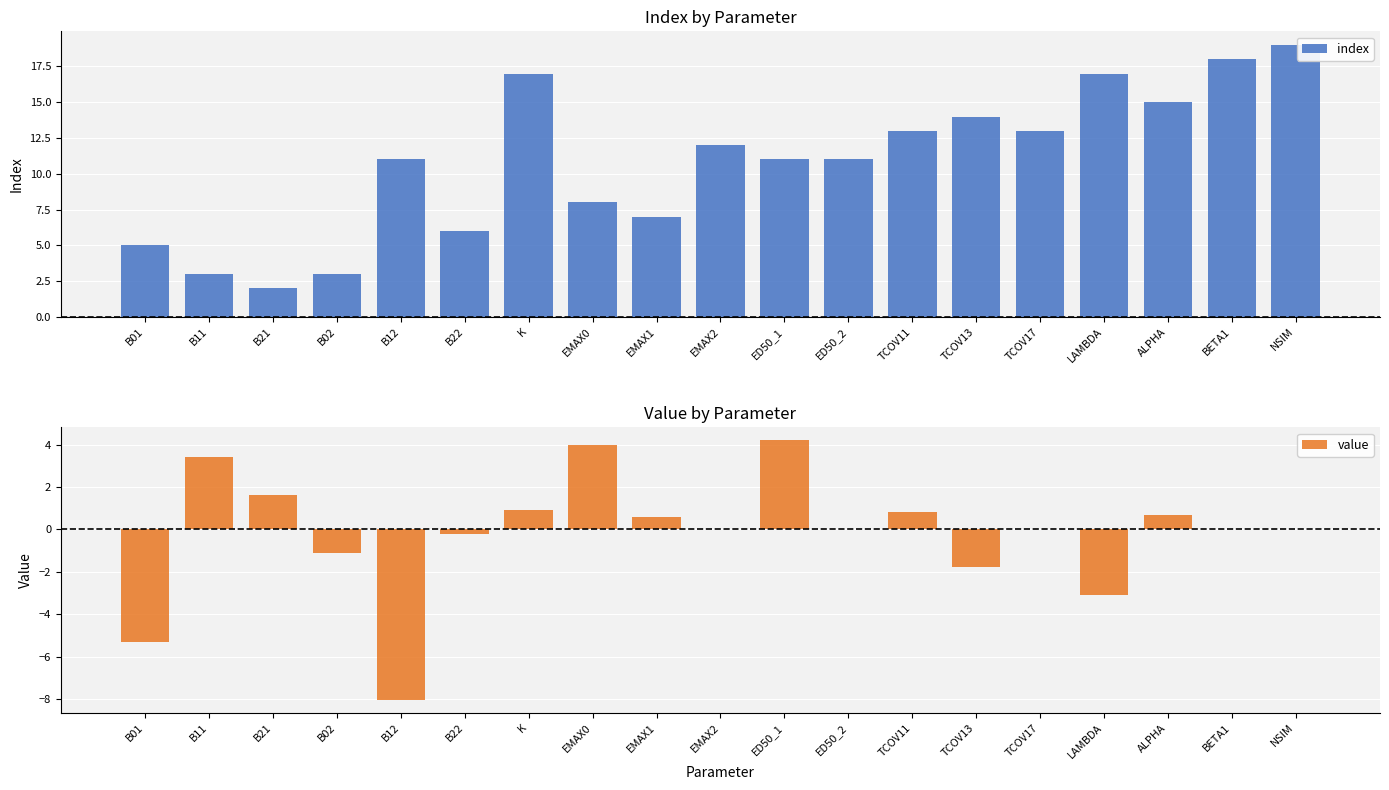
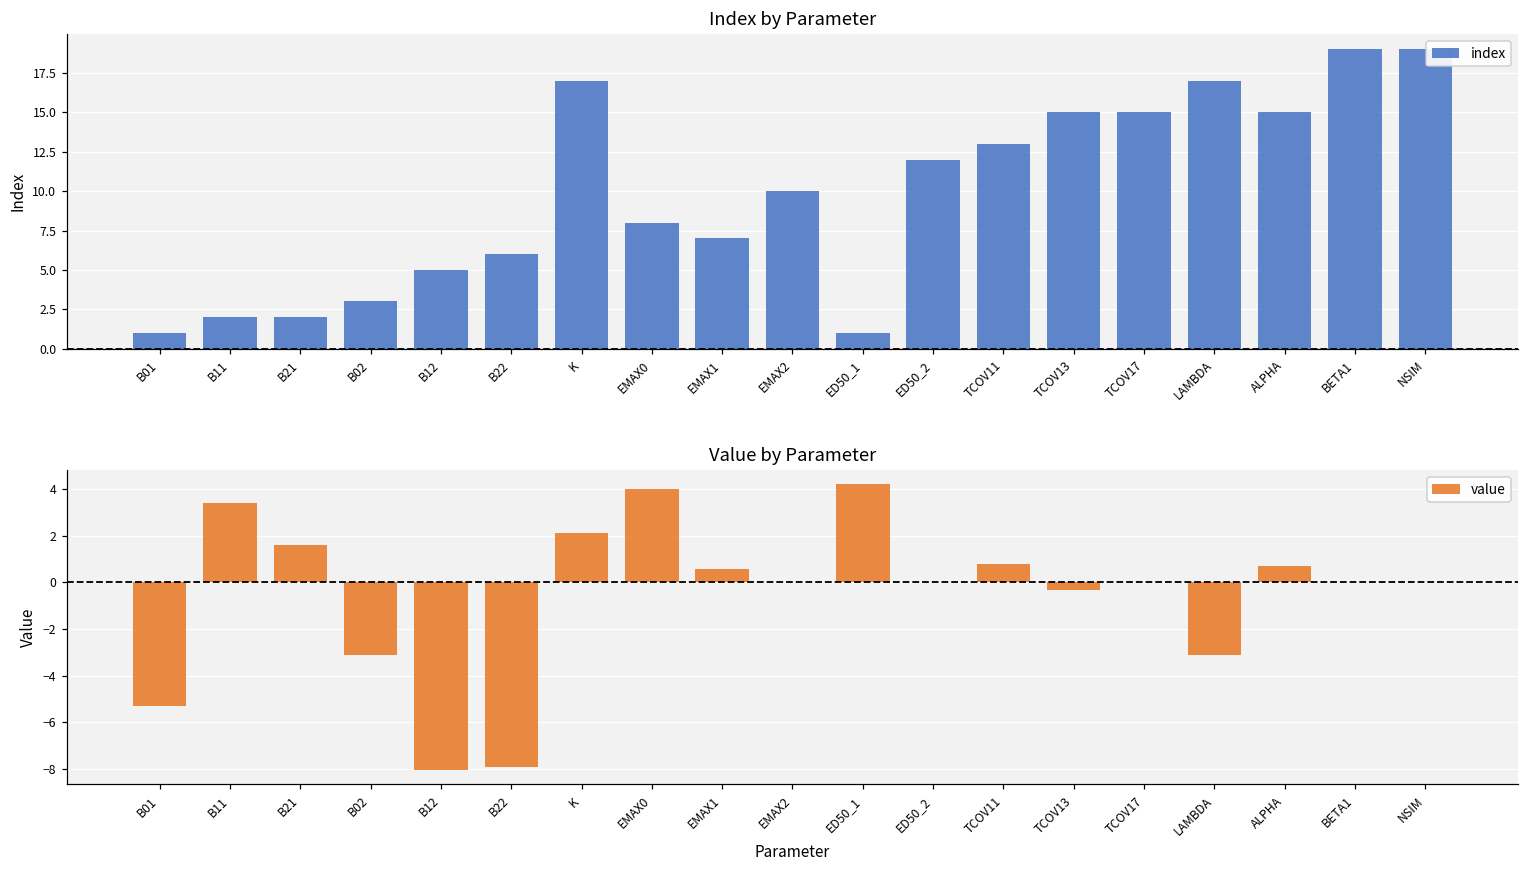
  {
    "Index by Parameter": {
-     "B01": 5,
-     "B11": 3,
+     "B01": 1,
+     "B11": 2,
      "B21": 2,
      "B02": 3,
-     "B12": 11,
+     "B12": 5,
      "B22": 6,
      "K": 17,
      "EMAX0": 8,
      "EMAX1": 7,
-     "EMAX2": 12,
-     "ED50_1": 11,
-     "ED50_2": 11,
+     "EMAX2": 10,
+     "ED50_1": 1,
+     "ED50_2": 12,
      "TCOV11": 13,
-     "TCOV13": 14,
-     "TCOV17": 13,
+     "TCOV13": 15,
+     "TCOV17": 15,
      "LAMBDA": 17,
      "ALPHA": 15,
-     "BETA1": 18,
+     "BETA1": 19,
      "NSIM": 19
    },
    "Value by Parameter": {
      "B01": -5.3,
      "B11": 3.4,
      "B21": 1.6,
-     "B02": -1.1,
+     "B02": -3.1,
      "B12": -8.1,
-     "B22": -0.2,
-     "K": 0.9,
+     "B22": -7.9,
+     "K": 2.1,
      "EMAX0": 4.0,
      "EMAX1": 0.6,
      "EMAX2": 0.0,
      "ED50_1": 4.2,
      "ED50_2": 0.0,
      "TCOV11": 0.8,
-     "TCOV13": -1.8,
+     "TCOV13": -0.3,
      "LAMBDA": -3.1,
      "ALPHA": 0.7,
      "NSIM": 0.0
    }
  }
